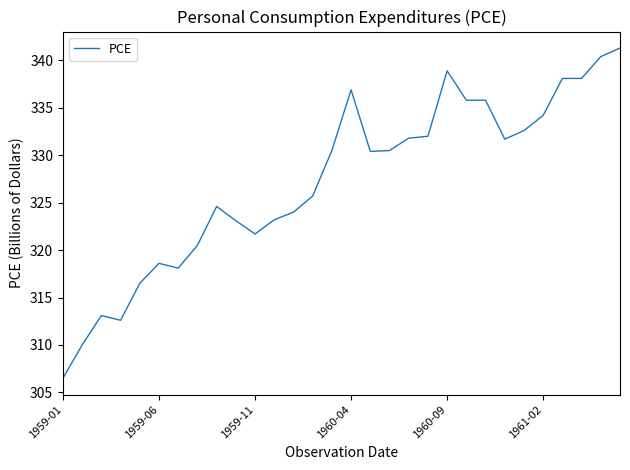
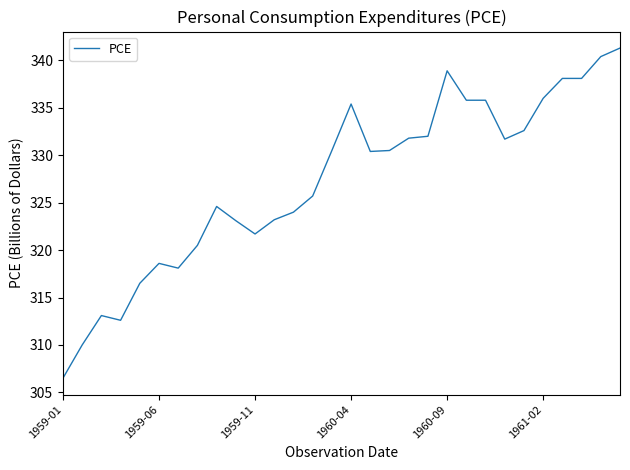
  {
    "1959-01": 307,
    "1959-06": 319,
    "1959-11": 322,
-   "1960-04": 337,
+   "1960-04": 335,
    "1960-09": 339,
-   "1961-02": 334
+   "1961-02": 336
  }
